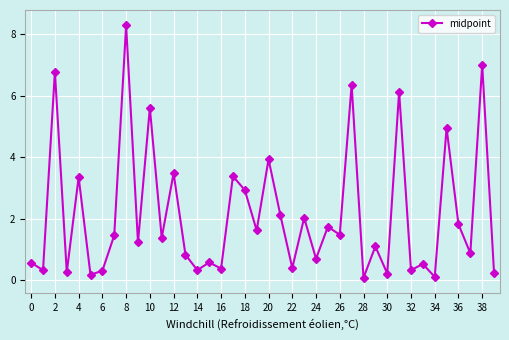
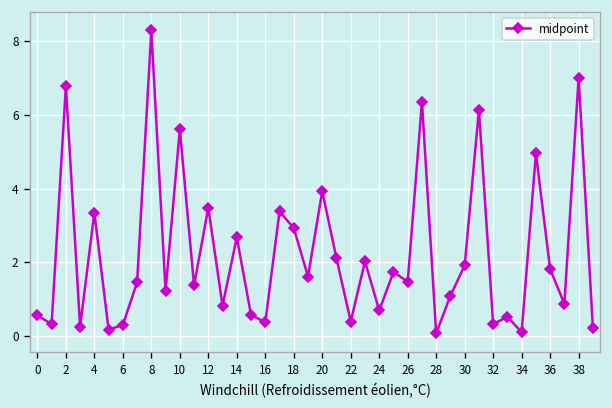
  {
    "0": 0.6,
    "2": 6.8,
    "4": 3.4,
    "6": 0.3,
    "8": 8.3,
    "10": 5.6,
    "12": 3.5,
-   "14": 0.3,
+   "14": 2.7,
    "16": 0.4,
    "18": 2.9,
    "20": 3.9,
    "22": 0.4,
    "24": 0.7,
    "26": 1.5,
    "28": 0.1,
-   "30": 0.2,
+   "30": 1.9,
    "32": 0.3,
    "34": 0.1,
    "36": 1.8,
    "38": 7.0
  }
